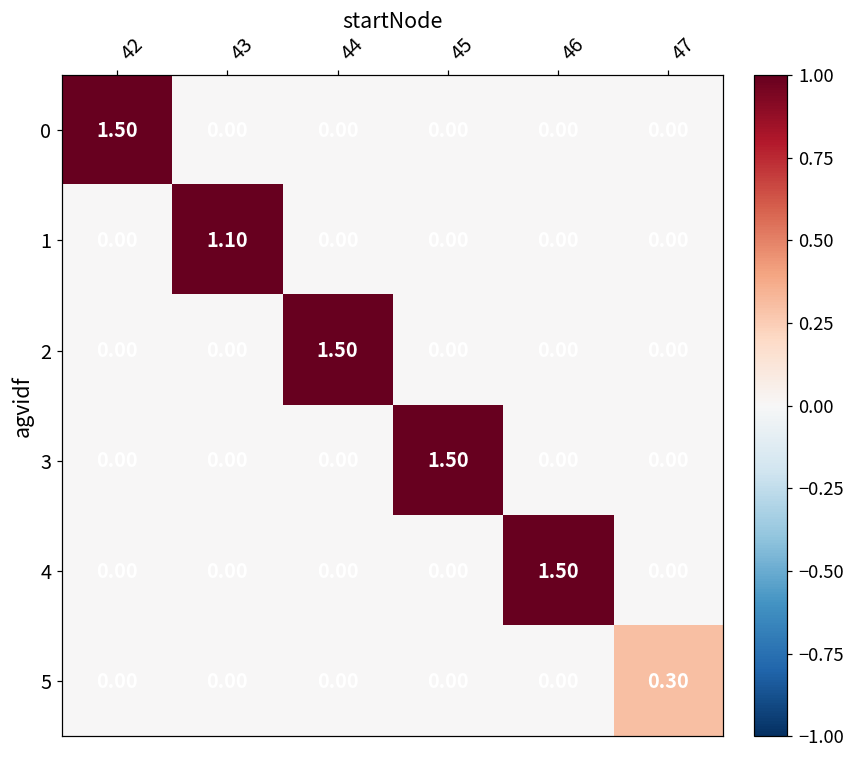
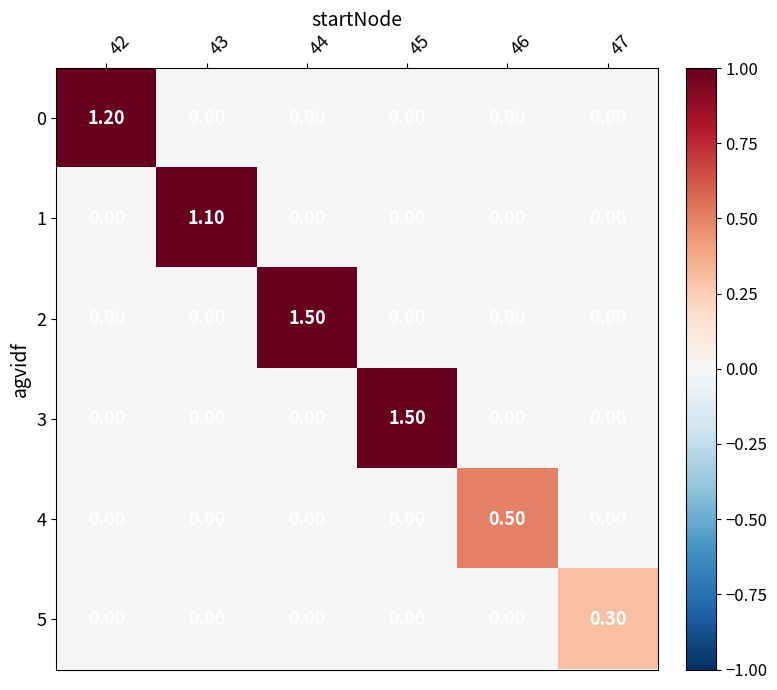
  {
    "0": {
-     "42": 1.50
+     "42": 1.20
    },
    "1": {
      "43": 1.10
    },
    "2": {
      "44": 1.50
    },
    "3": {
      "45": 1.50
    },
    "4": {
-     "46": 1.50
+     "46": 0.50
    },
    "5": {
      "47": 0.30
    }
  }
